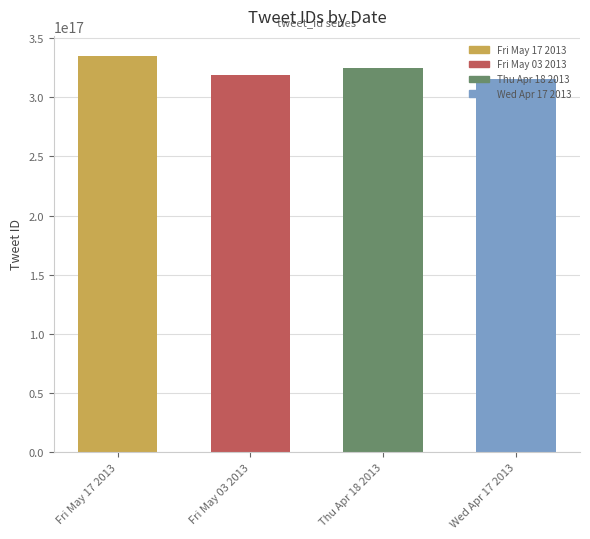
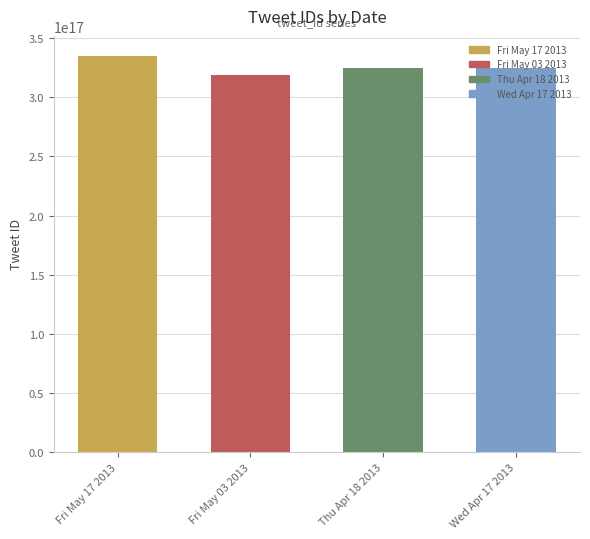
  {
    "Fri May 17 2013": 335000000000000000,
    "Fri May 03 2013": 319000000000000000,
    "Thu Apr 18 2013": 325000000000000000,
-   "Wed Apr 17 2013": 316000000000000000
+   "Wed Apr 17 2013": 324000000000000000
  }
